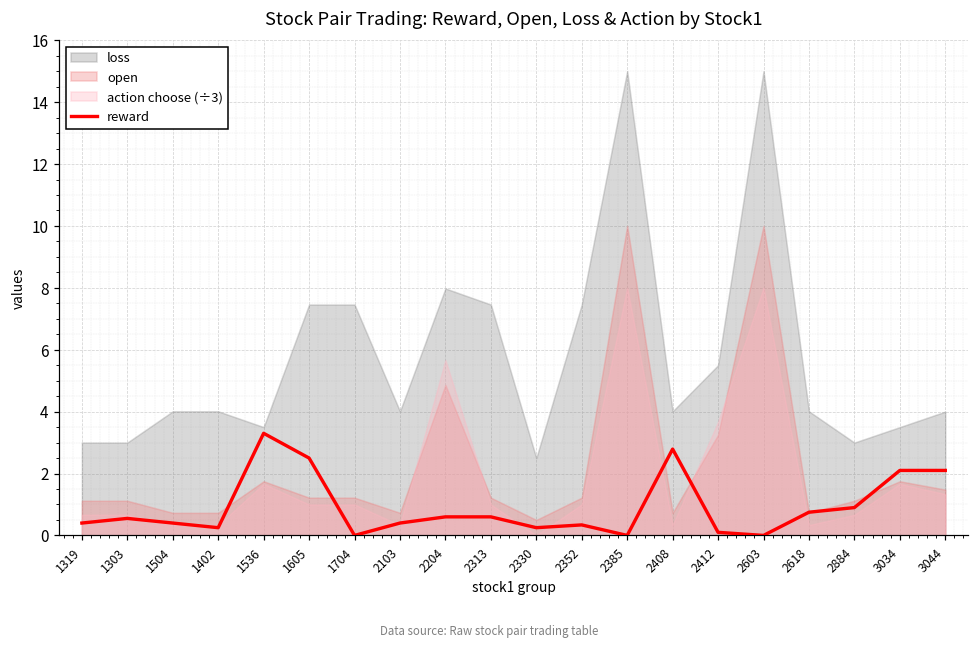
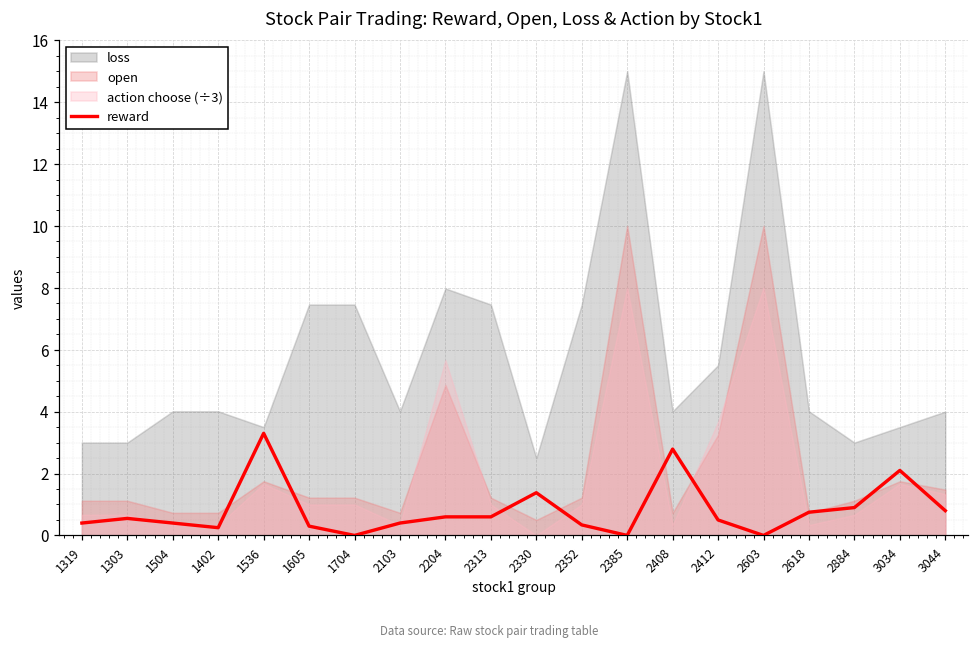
  {
    "reward": {
      "1319": 0.4,
      "1303": 0.6,
      "1536": 3.3,
-     "1605": 2.5,
+     "1605": 0.3,
      "1704": 0.0,
      "2204": 0.6,
      "2313": 0.6,
-     "2330": 0.3,
+     "2330": 1.4,
      "2352": 0.3,
      "2385": 0.0,
      "2408": 2.8,
-     "2412": 0.1,
+     "2412": 0.5,
      "2603": 0.0,
      "2884": 0.9,
      "3034": 2.1,
-     "3044": 2.1
+     "3044": 0.8
    }
  }
